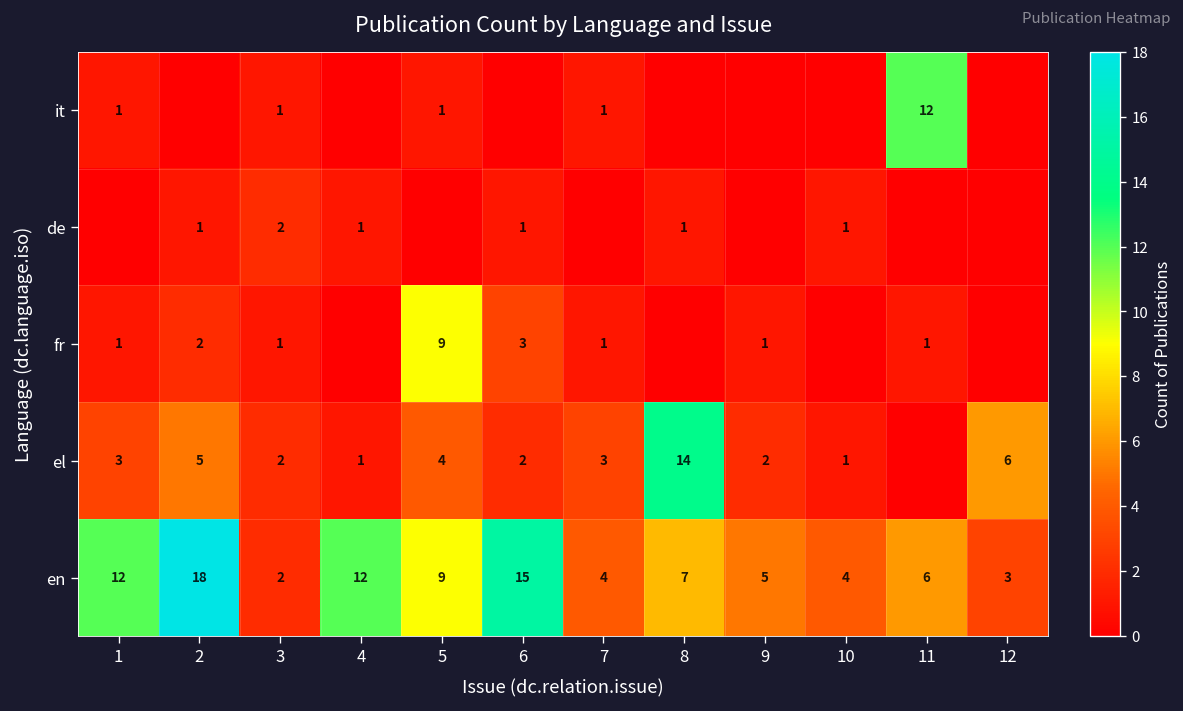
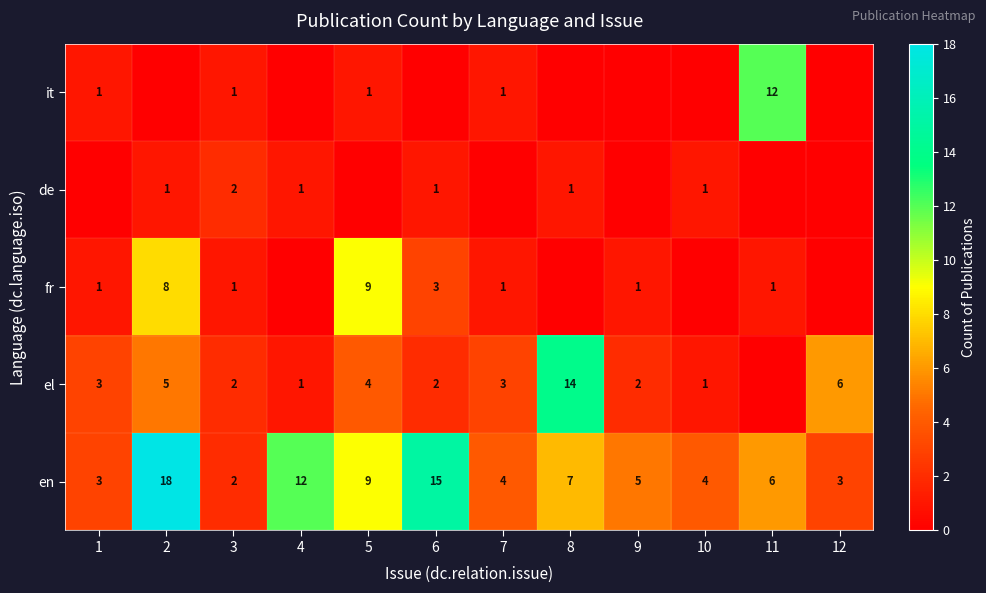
  {
    "it": {
      "1": 1,
      "3": 1,
      "5": 1,
      "7": 1,
      "11": 12
    },
    "de": {
      "2": 1,
      "3": 2,
      "4": 1,
      "6": 1,
      "8": 1,
      "10": 1
    },
    "fr": {
      "1": 1,
-     "2": 2,
+     "2": 8,
      "3": 1,
      "5": 9,
      "6": 3,
      "7": 1,
      "9": 1,
      "11": 1
    },
    "el": {
      "1": 3,
      "2": 5,
      "3": 2,
      "4": 1,
      "5": 4,
      "6": 2,
      "7": 3,
      "8": 14,
      "9": 2,
      "10": 1,
      "12": 6
    },
    "en": {
-     "1": 12,
+     "1": 3,
      "2": 18,
      "3": 2,
      "4": 12,
      "5": 9,
      "6": 15,
      "7": 4,
      "8": 7,
      "9": 5,
      "10": 4,
      "11": 6,
      "12": 3
    }
  }
